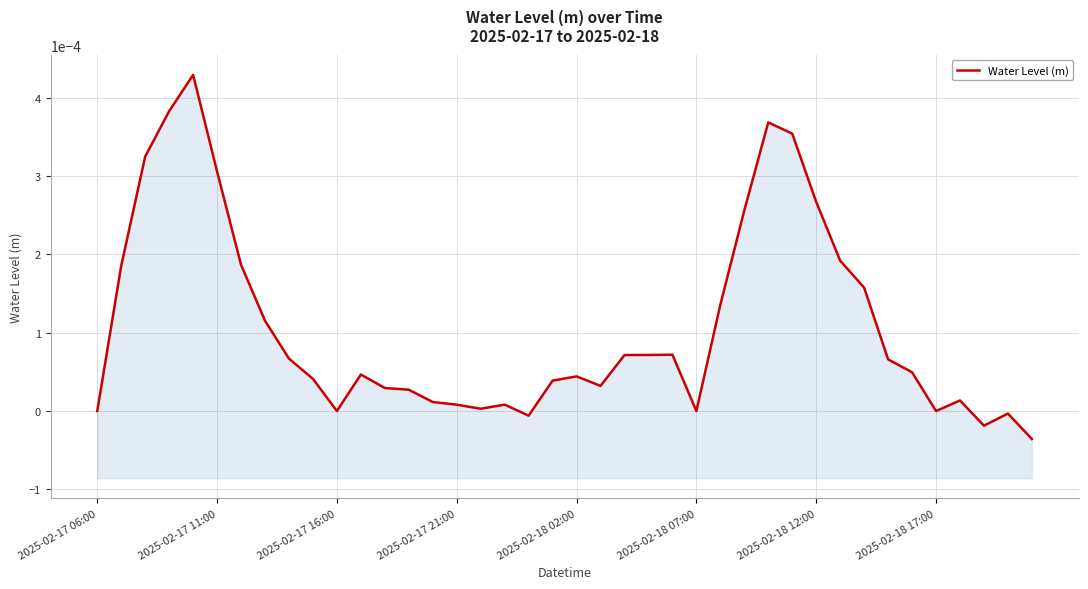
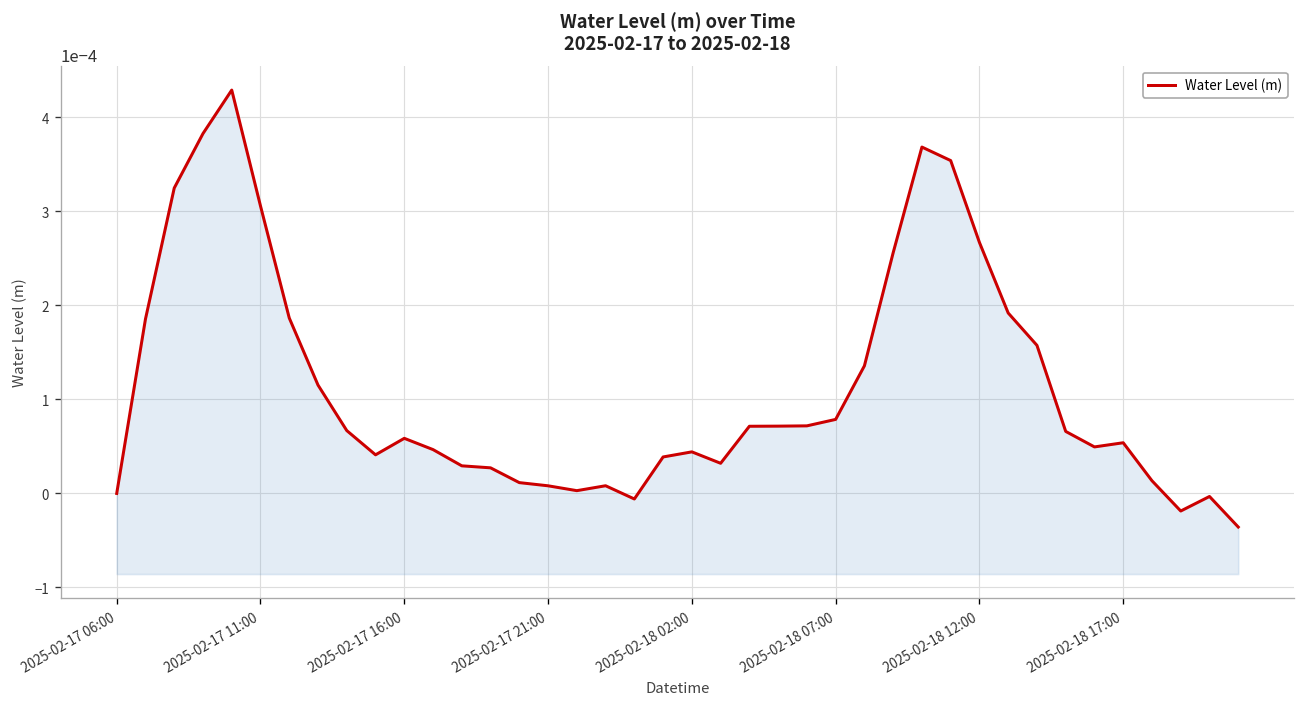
  {
    "2025-02-17 06:00": 0.0000,
    "2025-02-17 11:00": 0.00031,
-   "2025-02-17 16:00": 0.0000,
+   "2025-02-17 16:00": 0.0001,
    "2025-02-17 21:00": 0.00001,
    "2025-02-18 02:00": 0.00004,
-   "2025-02-18 07:00": 0.0000,
+   "2025-02-18 07:00": 0.0001,
    "2025-02-18 12:00": 0.00027,
-   "2025-02-18 17:00": 0.0000
+   "2025-02-18 17:00": 0.0001
  }
